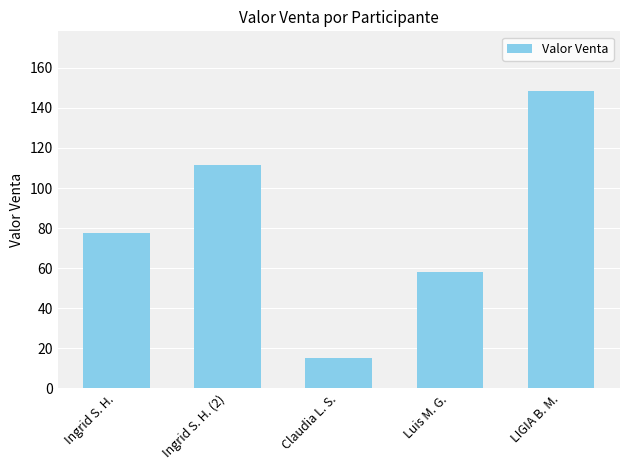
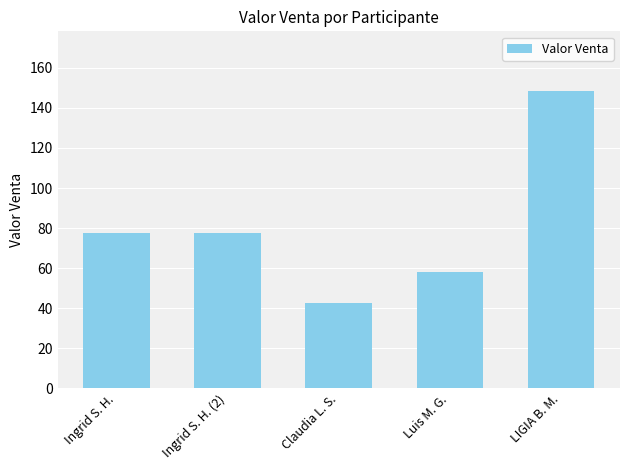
  {
    "Ingrid S. H.": 78,
-   "Ingrid S. H. (2)": 112,
-   "Claudia L. S.": 15,
+   "Ingrid S. H. (2)": 78,
+   "Claudia L. S.": 42,
    "Luis M. G.": 58,
    "LIGIA B. M.": 149
  }
